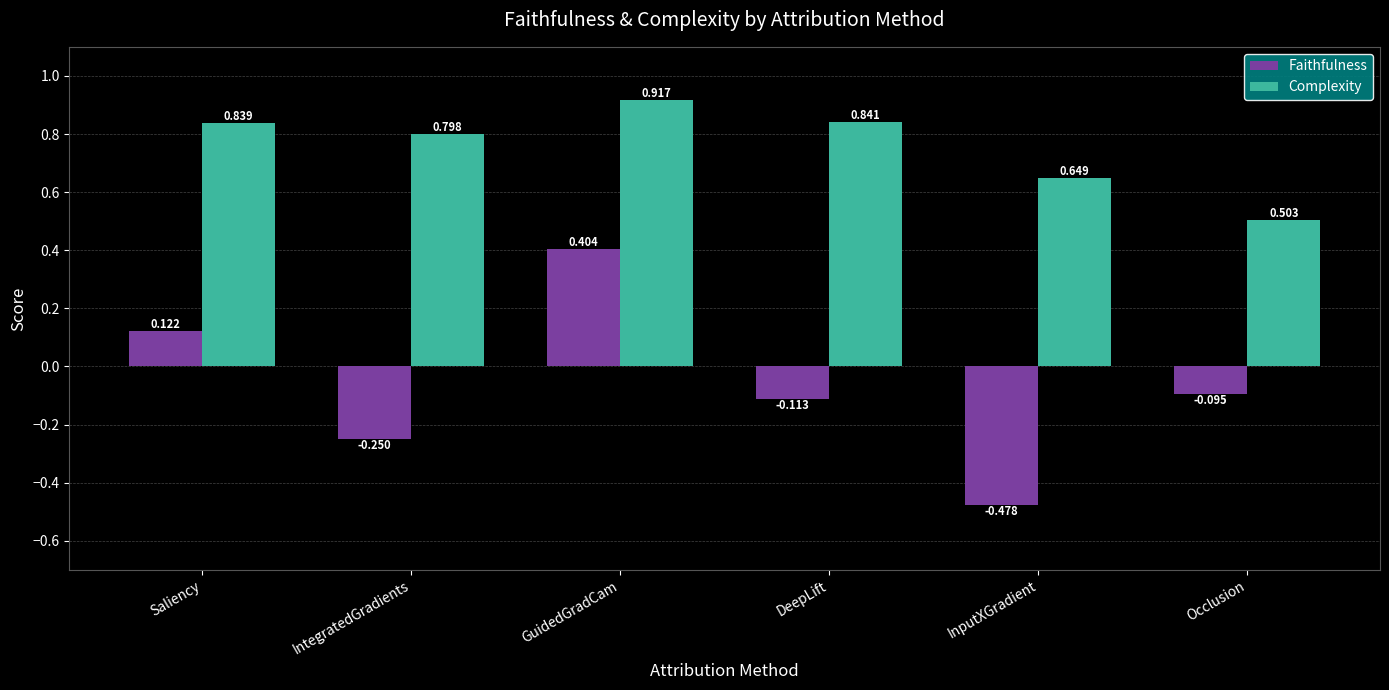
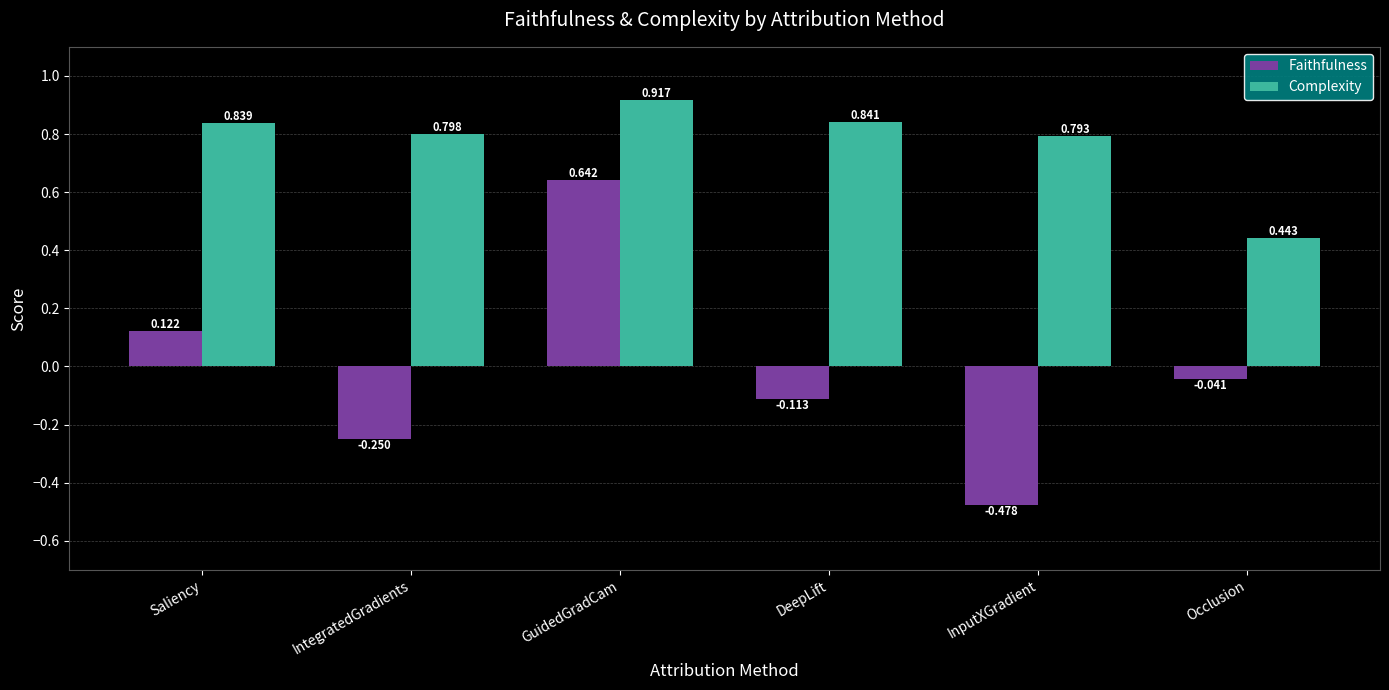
  {
    "Faithfulness": {
      "Saliency": 0.122,
      "IntegratedGradients": -0.250,
-     "GuidedGradCam": 0.404,
+     "GuidedGradCam": 0.642,
      "DeepLift": -0.113,
      "InputXGradient": -0.478,
-     "Occlusion": -0.095
+     "Occlusion": -0.041
    },
    "Complexity": {
      "Saliency": 0.839,
      "IntegratedGradients": 0.798,
      "GuidedGradCam": 0.917,
      "DeepLift": 0.841,
-     "InputXGradient": 0.649,
-     "Occlusion": 0.503
+     "InputXGradient": 0.793,
+     "Occlusion": 0.443
    }
  }
